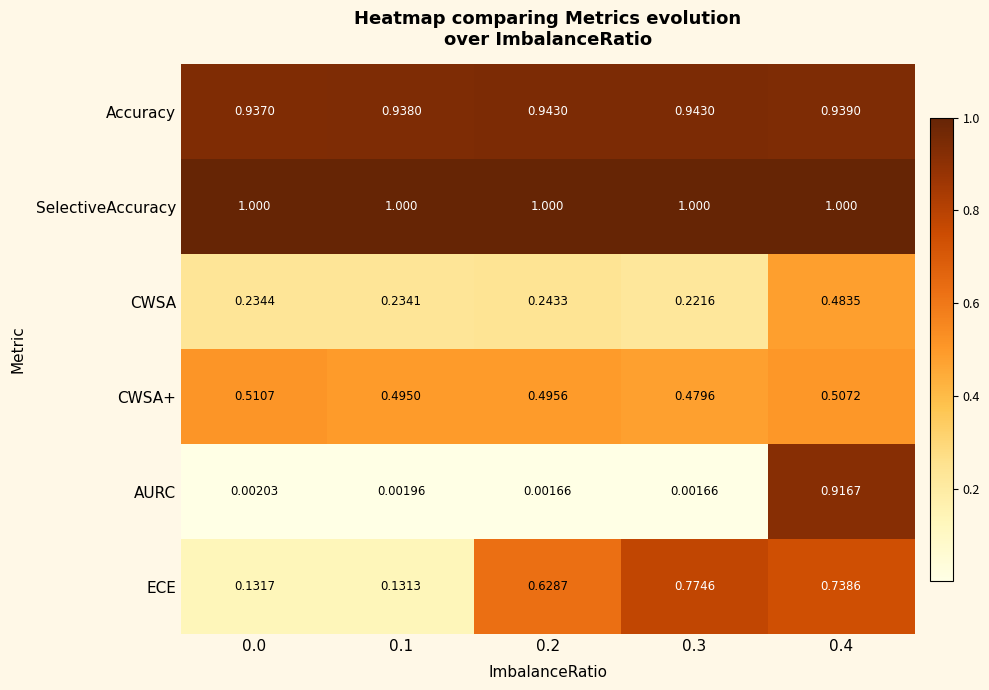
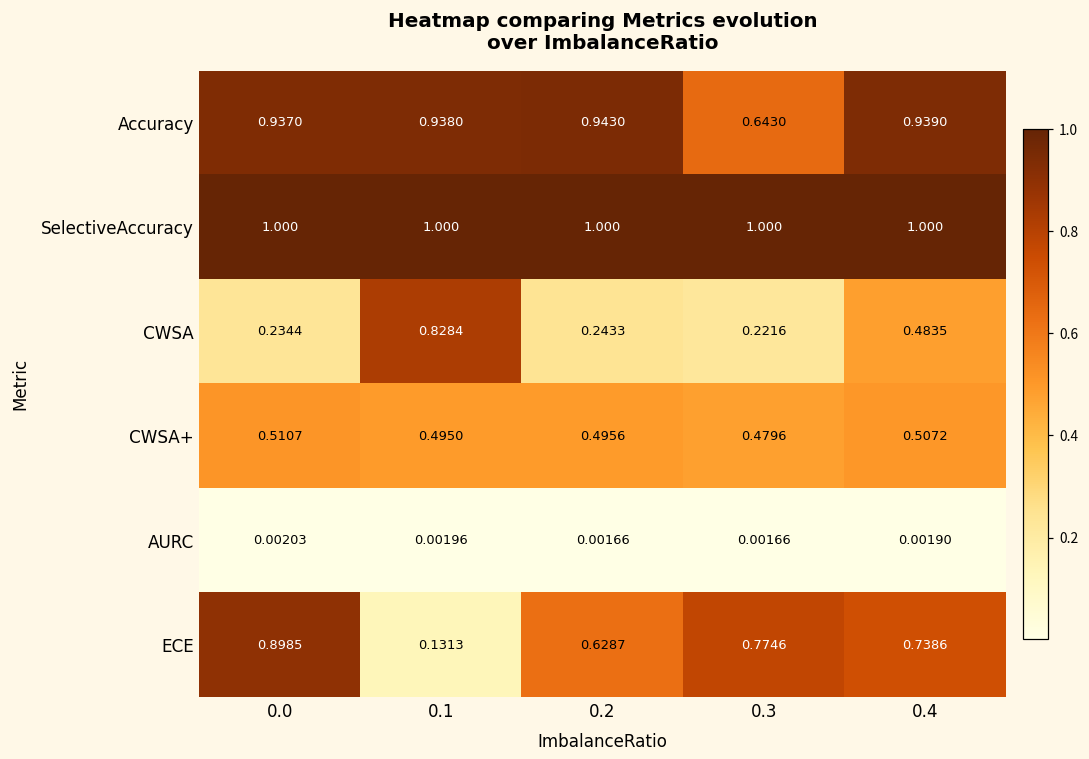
  {
    "Accuracy": {
      "0.0": 0.9370,
      "0.1": 0.9380,
      "0.2": 0.9430,
-     "0.3": 0.9430,
+     "0.3": 0.6430,
      "0.4": 0.9390
    },
    "SelectiveAccuracy": {
      "0.0": 1.000,
      "0.1": 1.000,
      "0.2": 1.000,
      "0.3": 1.000,
      "0.4": 1.000
    },
    "CWSA": {
      "0.0": 0.2344,
-     "0.1": 0.2341,
+     "0.1": 0.8284,
      "0.2": 0.2433,
      "0.3": 0.2216,
      "0.4": 0.4835
    },
    "CWSA+": {
      "0.0": 0.5107,
      "0.1": 0.4950,
      "0.2": 0.4956,
      "0.3": 0.4796,
      "0.4": 0.5072
    },
    "AURC": {
      "0.0": 0.00203,
      "0.1": 0.00196,
      "0.2": 0.00166,
      "0.3": 0.00166,
-     "0.4": 0.9167
+     "0.4": 0.00190
    },
    "ECE": {
-     "0.0": 0.1317,
+     "0.0": 0.8985,
      "0.1": 0.1313,
      "0.2": 0.6287,
      "0.3": 0.7746,
      "0.4": 0.7386
    }
  }
